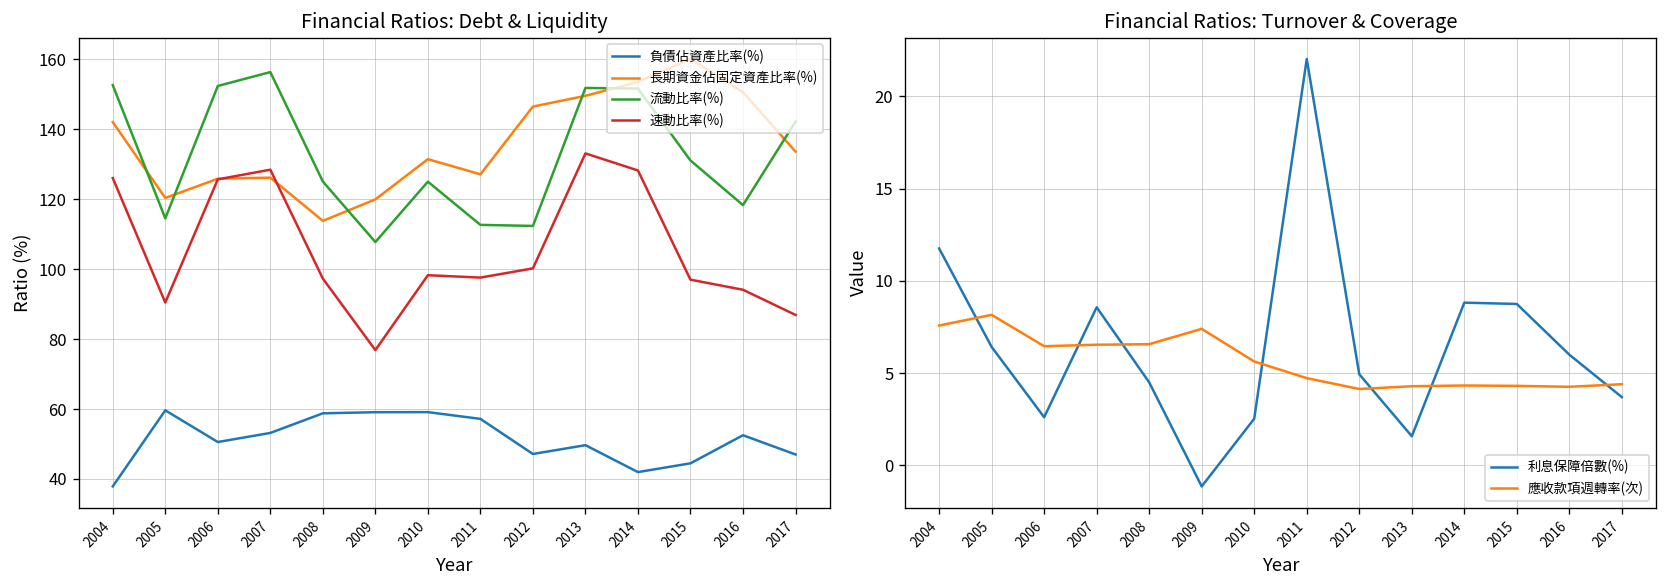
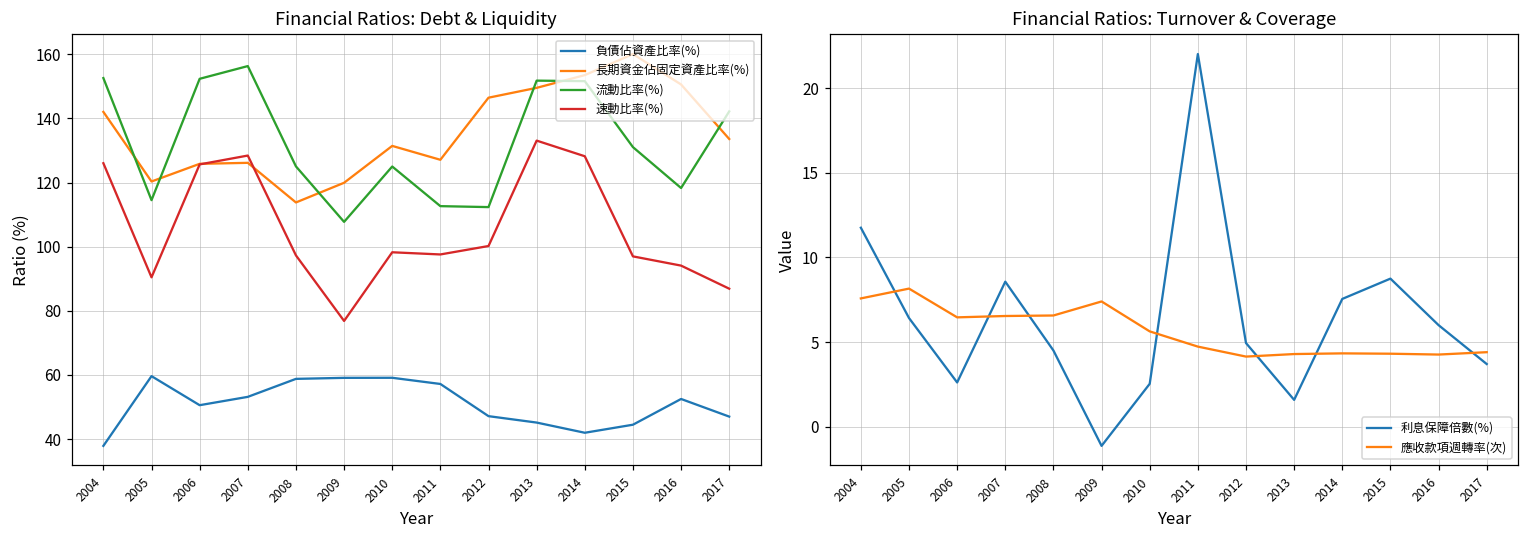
  {
    "Financial Ratios: Debt & Liquidity": {
      "負債佔資產比率(%)": {
        "2004": 38,
        "2005": 60,
        "2006": 51,
        "2007": 53,
        "2008": 59,
        "2009": 59,
        "2010": 59,
        "2011": 57,
        "2012": 47,
-       "2013": 50,
+       "2013": 45,
        "2014": 42,
        "2015": 44,
        "2016": 53,
        "2017": 47
      },
      "長期資金佔固定資產比率(%)": {
        "2004": 142,
        "2005": 120,
        "2007": 126,
        "2008": 114,
        "2009": 120,
        "2010": 131,
        "2011": 127,
        "2012": 146,
        "2013": 150,
        "2017": 134
      },
      "流動比率(%)": {
        "2004": 153,
        "2005": 115,
        "2006": 152,
        "2007": 156,
        "2008": 125,
        "2009": 108,
        "2010": 125,
        "2011": 113,
        "2012": 112,
        "2013": 152,
        "2015": 131,
        "2016": 118
      },
      "速動比率(%)": {
        "2004": 126,
        "2005": 90,
        "2007": 128,
        "2008": 97,
        "2009": 77,
        "2010": 98,
        "2011": 98,
        "2012": 100,
        "2013": 133,
        "2014": 128,
        "2015": 97,
        "2016": 94,
        "2017": 87
      }
    },
    "Financial Ratios: Turnover & Coverage": {
      "利息保障倍數(%)": {
        "2004": 11.8,
        "2005": 6.4,
        "2006": 2.6,
        "2007": 8.6,
        "2008": 4.5,
        "2009": -1.1,
        "2010": 2.5,
        "2011": 22.0,
        "2012": 4.9,
        "2013": 1.6,
-       "2014": 8.8,
+       "2014": 7.6,
        "2015": 8.8,
        "2016": 6.0,
        "2017": 3.7
      },
      "應收款項週轉率(次)": {
        "2004": 7.6,
        "2005": 8.2,
        "2006": 6.5,
        "2007": 6.5,
        "2008": 6.6,
        "2009": 7.4,
        "2010": 5.6,
        "2011": 4.7,
        "2012": 4.1,
        "2013": 4.3,
        "2014": 4.3,
        "2015": 4.3,
        "2016": 4.3,
        "2017": 4.4
      }
    }
  }
